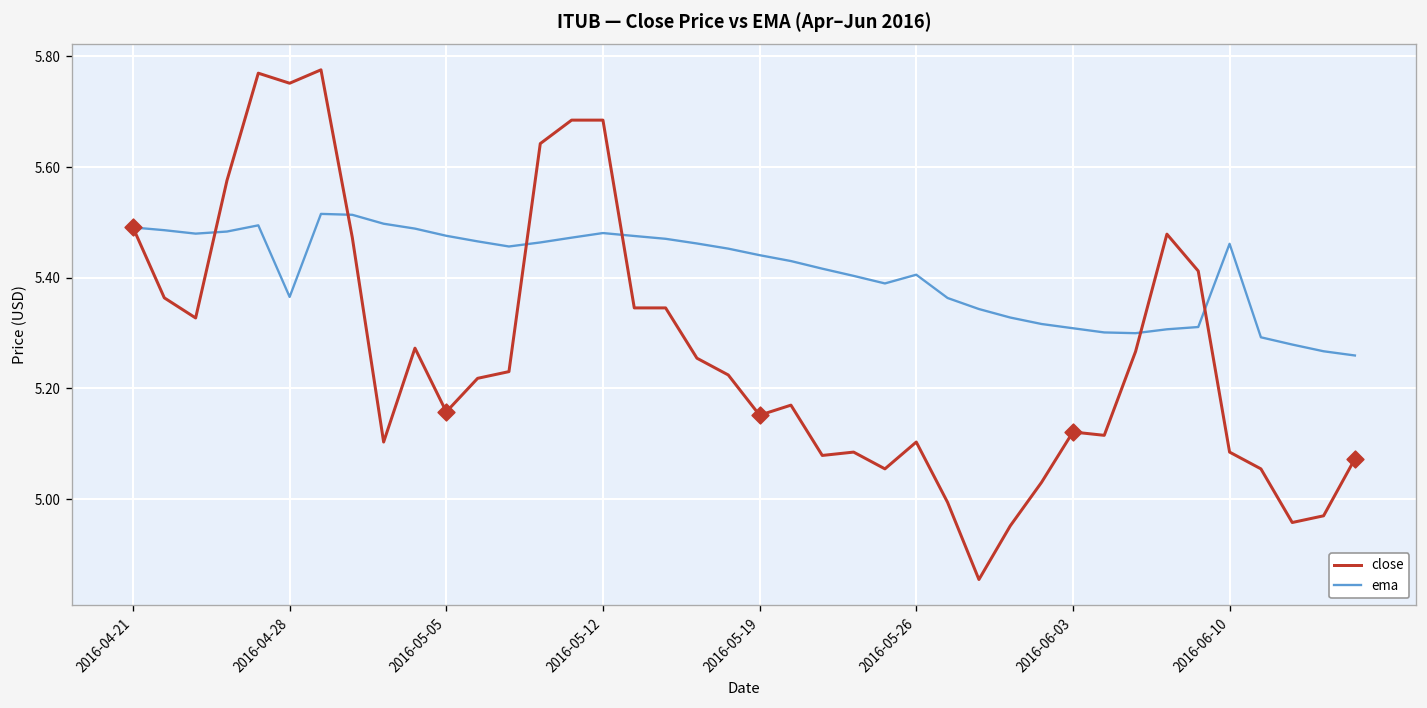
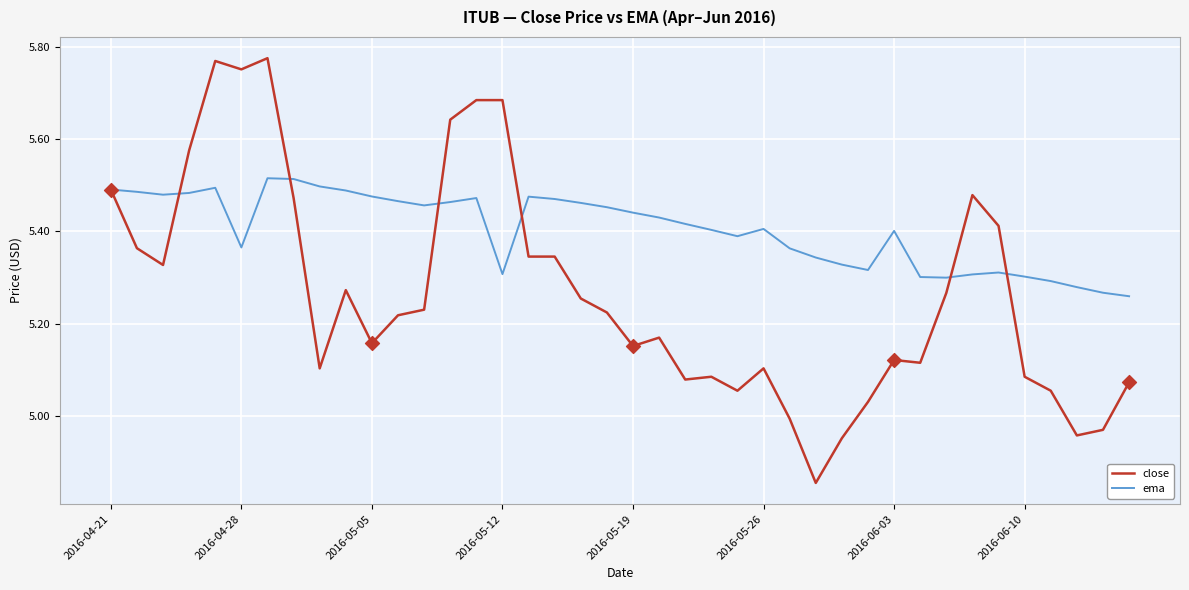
  {
    "ema": {
      "2016-04-28": 5.37,
      "2016-05-05": 5.48,
-     "2016-05-12": 5.48,
+     "2016-05-12": 5.31,
      "2016-05-19": 5.44,
      "2016-05-26": 5.41,
-     "2016-06-03": 5.31,
-     "2016-06-10": 5.46
+     "2016-06-03": 5.40,
+     "2016-06-10": 5.30
    }
  }
